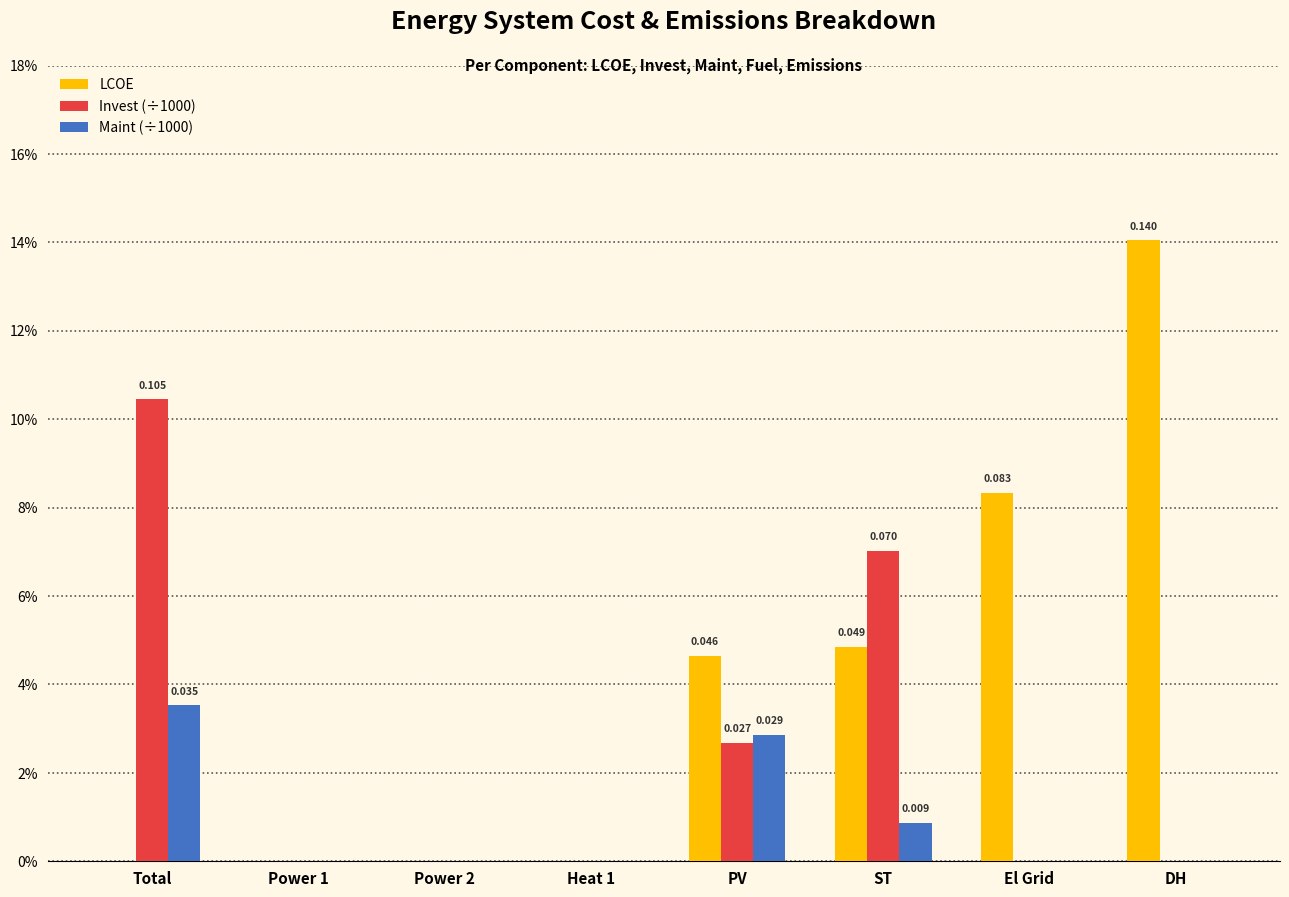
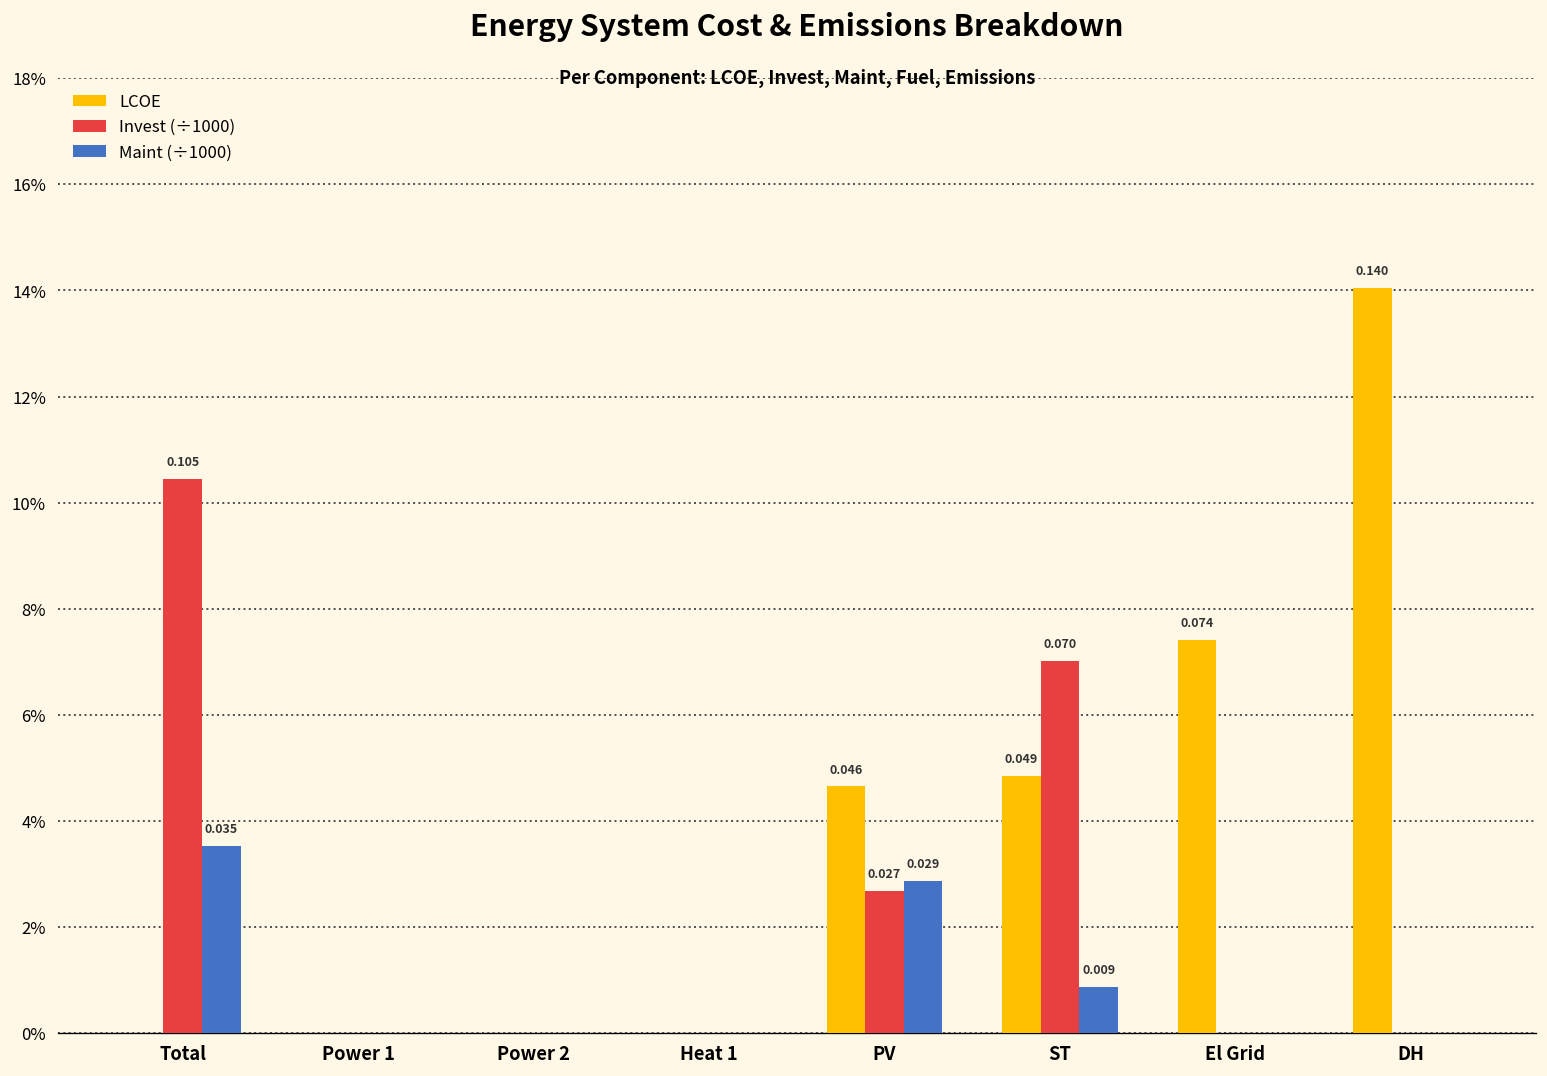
  {
    "LCOE": {
      "PV": 0.046,
      "ST": 0.049,
-     "El Grid": 0.083,
+     "El Grid": 0.074,
      "DH": 0.140
    },
    "Invest (÷1000)": {
      "Total": 0.105,
      "PV": 0.027,
      "ST": 0.070
    },
    "Maint (÷1000)": {
      "Total": 0.035,
      "PV": 0.029,
      "ST": 0.009
    }
  }
